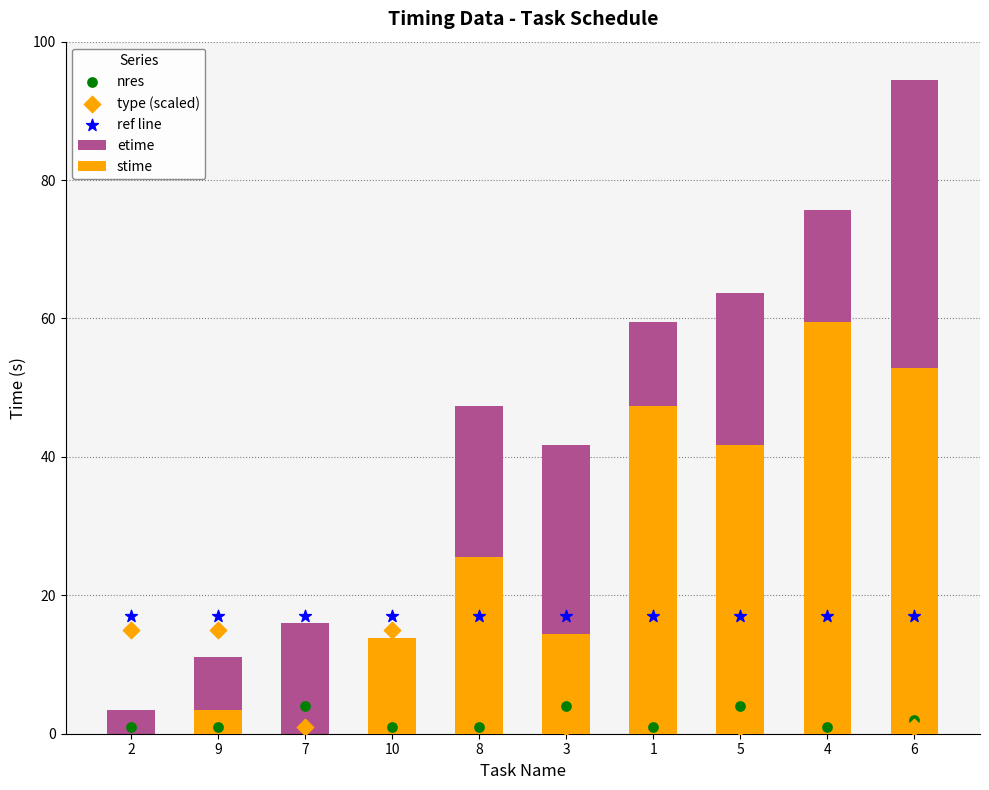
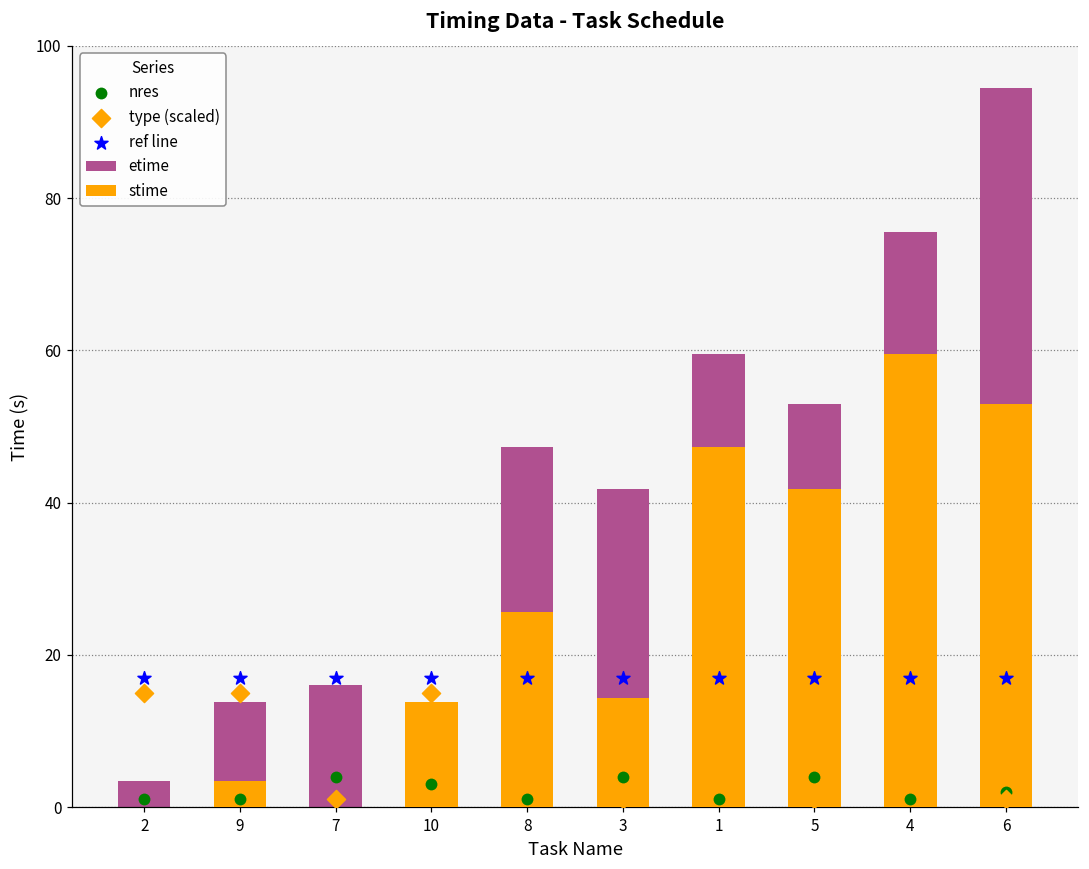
  {
    "etime": {
      "2": 3,
-     "9": 11,
+     "9": 14,
      "7": 16,
      "8": 47,
      "3": 42,
      "1": 59,
-     "5": 64,
+     "5": 53,
      "4": 76,
      "6": 94
    },
    "nres": {
-     "10": 1
+     "10": 3
    }
  }
